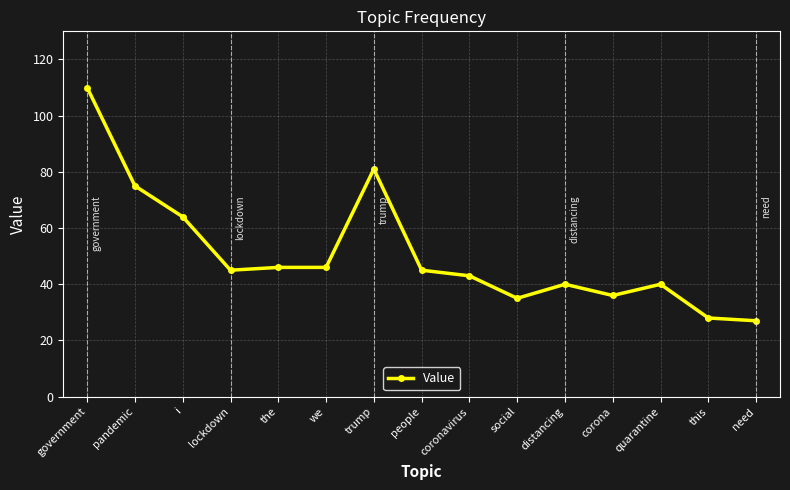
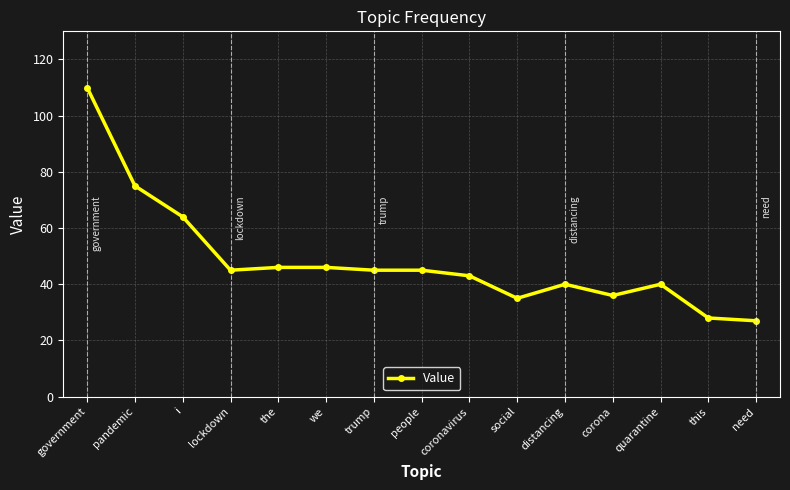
  {
    "government": 110,
    "pandemic": 75,
    "i": 64,
    "lockdown": 45,
    "the": 46,
    "we": 46,
-   "trump": 81,
+   "trump": 45,
    "people": 45,
    "coronavirus": 43,
    "social": 35,
    "distancing": 40,
    "corona": 36,
    "quarantine": 40,
    "this": 28,
    "need": 27
  }
